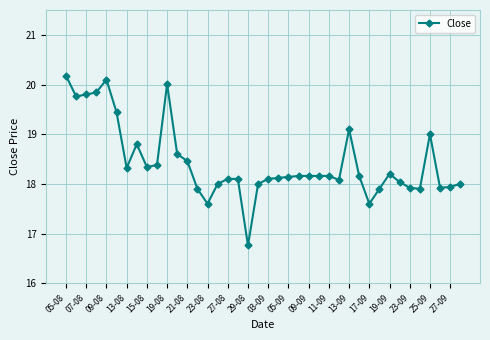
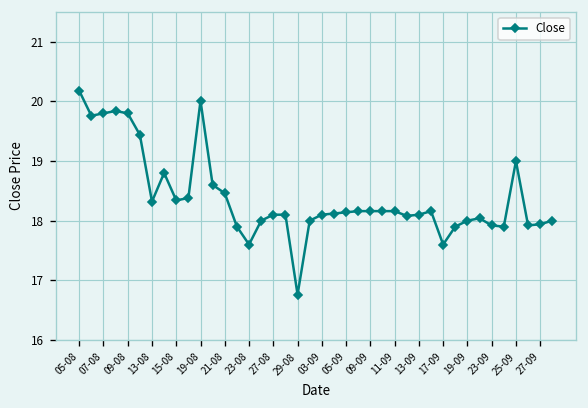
  {
    "05-08": 20.2,
    "07-08": 19.8,
-   "09-08": 20.1,
+   "09-08": 19.8,
    "13-08": 18.3,
    "15-08": 18.3,
    "19-08": 20.0,
    "21-08": 18.5,
    "23-08": 17.6,
    "27-08": 18.1,
    "29-08": 16.8,
    "03-09": 18.1,
    "05-09": 18.1,
    "09-09": 18.2,
    "11-09": 18.2,
-   "13-09": 19.1,
+   "13-09": 18.1,
    "17-09": 17.6,
-   "19-09": 18.2,
+   "19-09": 18.0,
    "23-09": 17.9,
    "25-09": 19.0,
    "27-09": 17.9
  }
